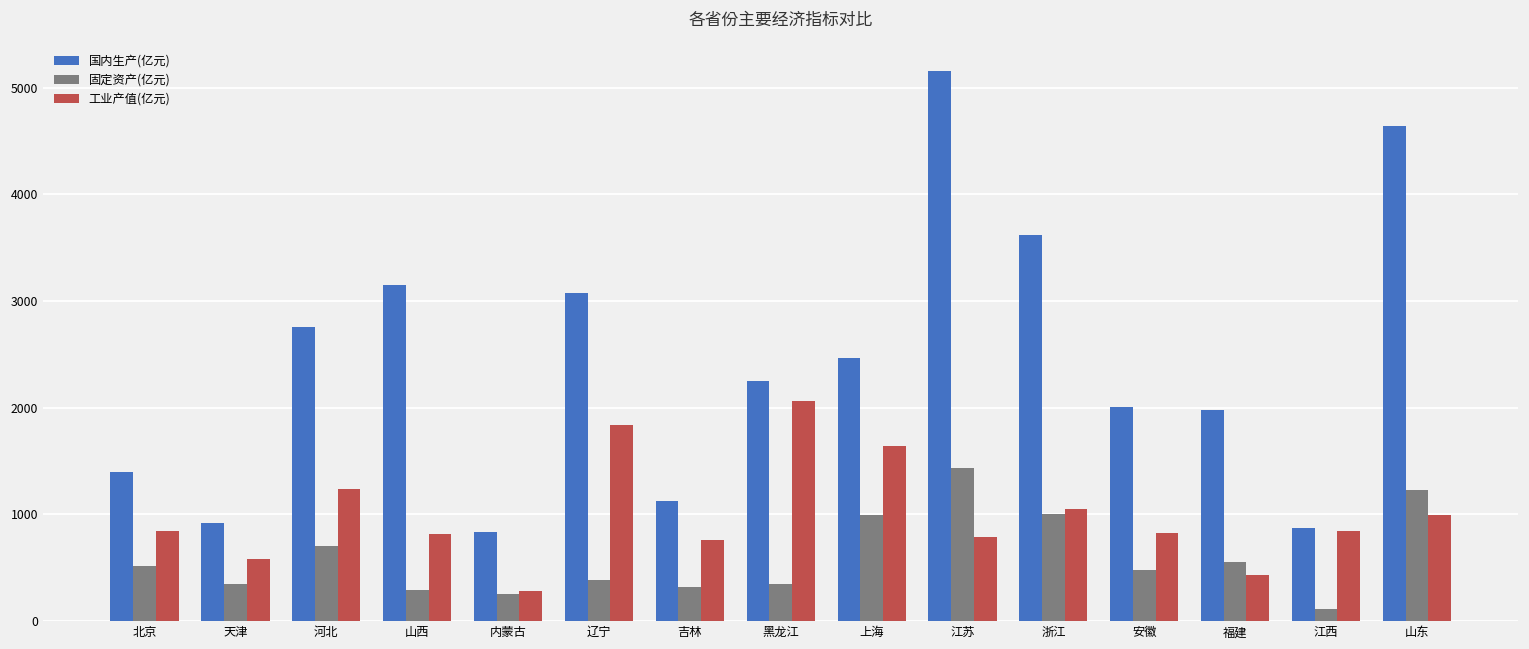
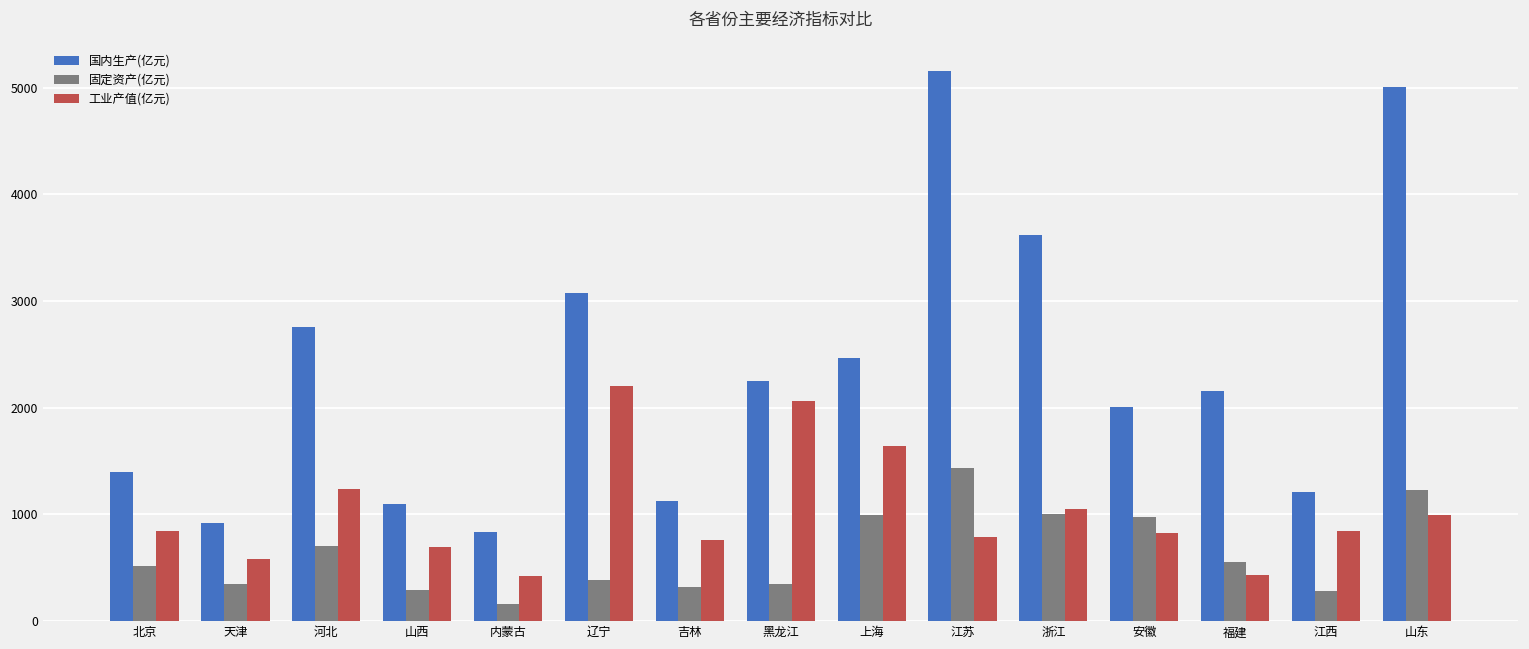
  {
    "国内生产(亿元)": {
      "北京": 1400,
      "天津": 900,
      "河北": 2800,
-     "山西": 3100,
+     "山西": 1100,
      "内蒙古": 800,
      "辽宁": 3100,
      "吉林": 1100,
      "黑龙江": 2200,
      "上海": 2500,
      "江苏": 5200,
      "浙江": 3600,
      "安徽": 2000,
-     "福建": 2000,
-     "江西": 900,
-     "山东": 4600
+     "福建": 2200,
+     "江西": 1200,
+     "山东": 5000
    },
    "固定资产(亿元)": {
      "北京": 500,
      "天津": 300,
      "河北": 700,
      "山西": 300,
-     "内蒙古": 300,
+     "内蒙古": 200,
      "辽宁": 400,
      "吉林": 300,
      "黑龙江": 300,
      "上海": 1000,
      "江苏": 1400,
      "浙江": 1000,
-     "安徽": 500,
+     "安徽": 1000,
      "福建": 600,
-     "江西": 100,
+     "江西": 300,
      "山东": 1200
    },
    "工业产值(亿元)": {
      "北京": 800,
      "天津": 600,
      "河北": 1200,
-     "山西": 800,
-     "内蒙古": 300,
-     "辽宁": 1800,
+     "山西": 700,
+     "内蒙古": 400,
+     "辽宁": 2200,
      "吉林": 800,
      "黑龙江": 2100,
      "上海": 1600,
      "江苏": 800,
      "浙江": 1100,
      "安徽": 800,
      "福建": 400,
      "江西": 800,
      "山东": 1000
    }
  }
